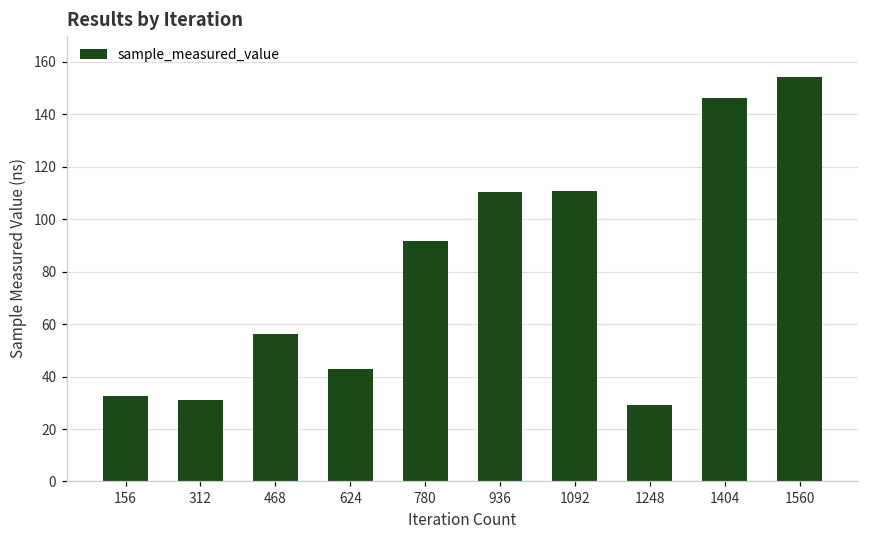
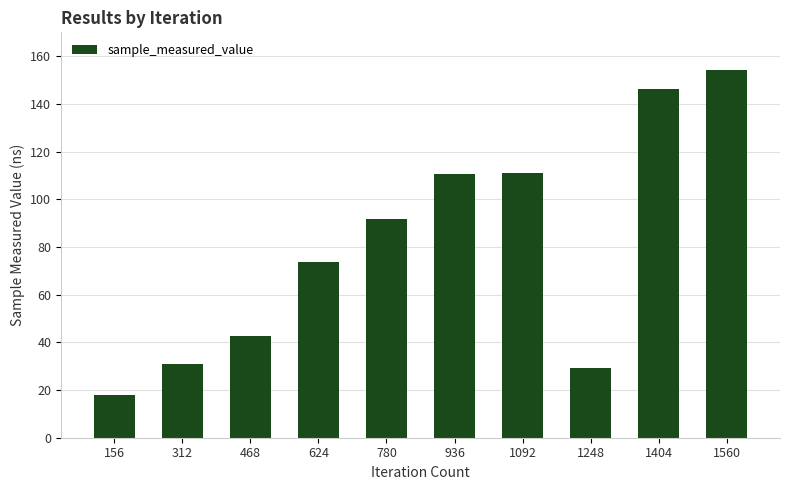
  {
-   "156": 33,
+   "156": 18,
    "312": 31,
-   "468": 56,
-   "624": 43,
+   "468": 43,
+   "624": 74,
    "780": 92,
    "936": 110,
    "1092": 111,
    "1248": 29,
    "1404": 146,
    "1560": 154
  }
